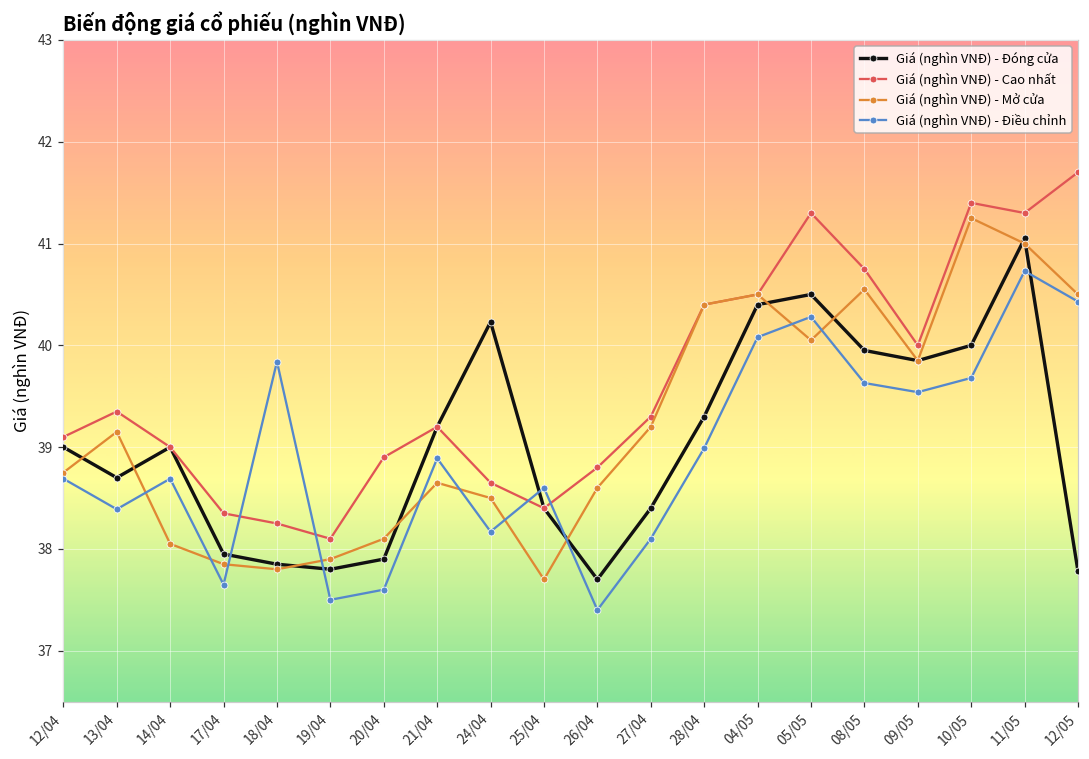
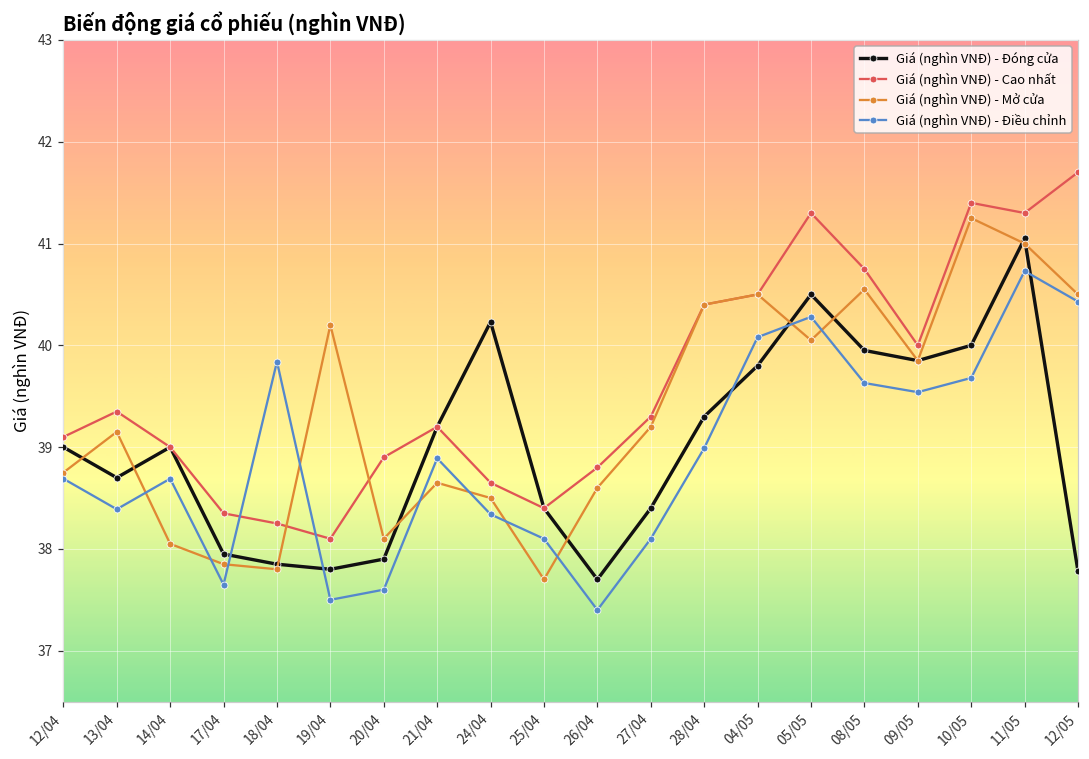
  {
    "Giá (nghìn VNĐ) - Đóng cửa": {
      "12/04": 39.0,
      "13/04": 38.7,
      "17/04": 38.0,
      "18/04": 37.9,
      "19/04": 37.8,
      "20/04": 37.9,
      "24/04": 40.2,
      "26/04": 37.7,
      "27/04": 38.4,
      "28/04": 39.3,
-     "04/05": 40.4,
+     "04/05": 39.8,
      "05/05": 40.5,
      "08/05": 40.0,
      "10/05": 40.0,
      "11/05": 41.1,
      "12/05": 37.8
    },
    "Giá (nghìn VNĐ) - Cao nhất": {
      "12/04": 39.1,
      "13/04": 39.4,
      "17/04": 38.4,
      "18/04": 38.3,
      "19/04": 38.1,
      "20/04": 38.9,
      "24/04": 38.7,
      "26/04": 38.8,
      "27/04": 39.3,
      "05/05": 41.3,
      "08/05": 40.8,
      "09/05": 40.0,
      "10/05": 41.4,
      "11/05": 41.3,
      "12/05": 41.7
    },
    "Giá (nghìn VNĐ) - Mở cửa": {
      "12/04": 38.8,
      "13/04": 39.2,
      "14/04": 38.1,
      "17/04": 37.9,
      "18/04": 37.8,
-     "19/04": 37.9,
+     "19/04": 40.2,
      "20/04": 38.1,
      "21/04": 38.7,
      "24/04": 38.5,
      "25/04": 37.7,
      "26/04": 38.6,
      "27/04": 39.2,
      "05/05": 40.1,
      "08/05": 40.6,
      "10/05": 41.3,
      "11/05": 41.0,
      "12/05": 40.5
    },
    "Giá (nghìn VNĐ) - Điều chỉnh": {
      "12/04": 38.7,
      "13/04": 38.4,
      "14/04": 38.7,
      "17/04": 37.7,
      "18/04": 39.8,
      "19/04": 37.5,
      "20/04": 37.6,
      "21/04": 38.9,
-     "24/04": 38.2,
-     "25/04": 38.6,
+     "24/04": 38.3,
+     "25/04": 38.1,
      "26/04": 37.4,
      "27/04": 38.1,
      "28/04": 39.0,
      "04/05": 40.1,
      "05/05": 40.3,
      "08/05": 39.6,
      "09/05": 39.5,
      "10/05": 39.7,
      "11/05": 40.7,
      "12/05": 40.4
    }
  }
